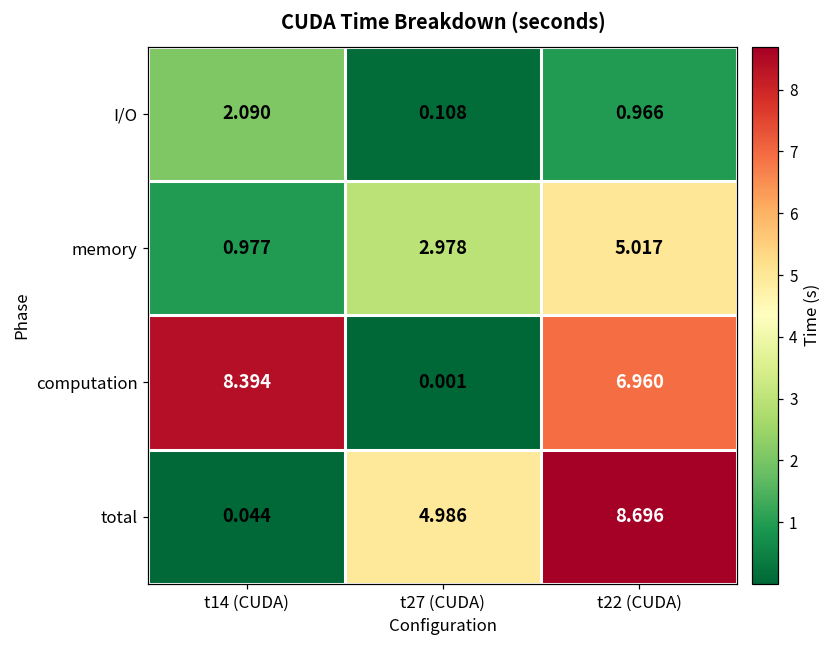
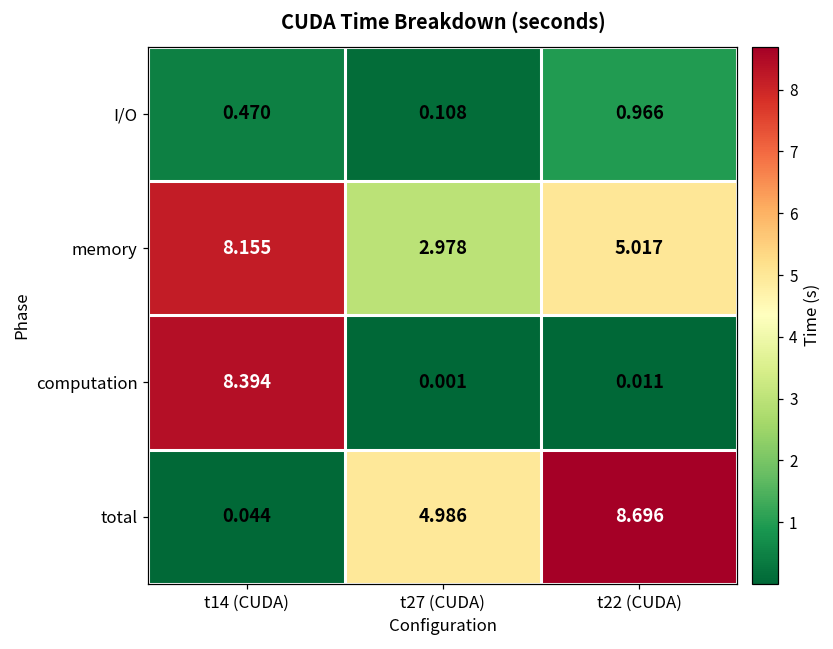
  {
    "I/O": {
-     "t14 (CUDA)": 2.090,
+     "t14 (CUDA)": 0.470,
      "t27 (CUDA)": 0.108,
      "t22 (CUDA)": 0.966
    },
    "memory": {
-     "t14 (CUDA)": 0.977,
+     "t14 (CUDA)": 8.155,
      "t27 (CUDA)": 2.978,
      "t22 (CUDA)": 5.017
    },
    "computation": {
      "t14 (CUDA)": 8.394,
      "t27 (CUDA)": 0.001,
-     "t22 (CUDA)": 6.960
+     "t22 (CUDA)": 0.011
    },
    "total": {
      "t14 (CUDA)": 0.044,
      "t27 (CUDA)": 4.986,
      "t22 (CUDA)": 8.696
    }
  }
